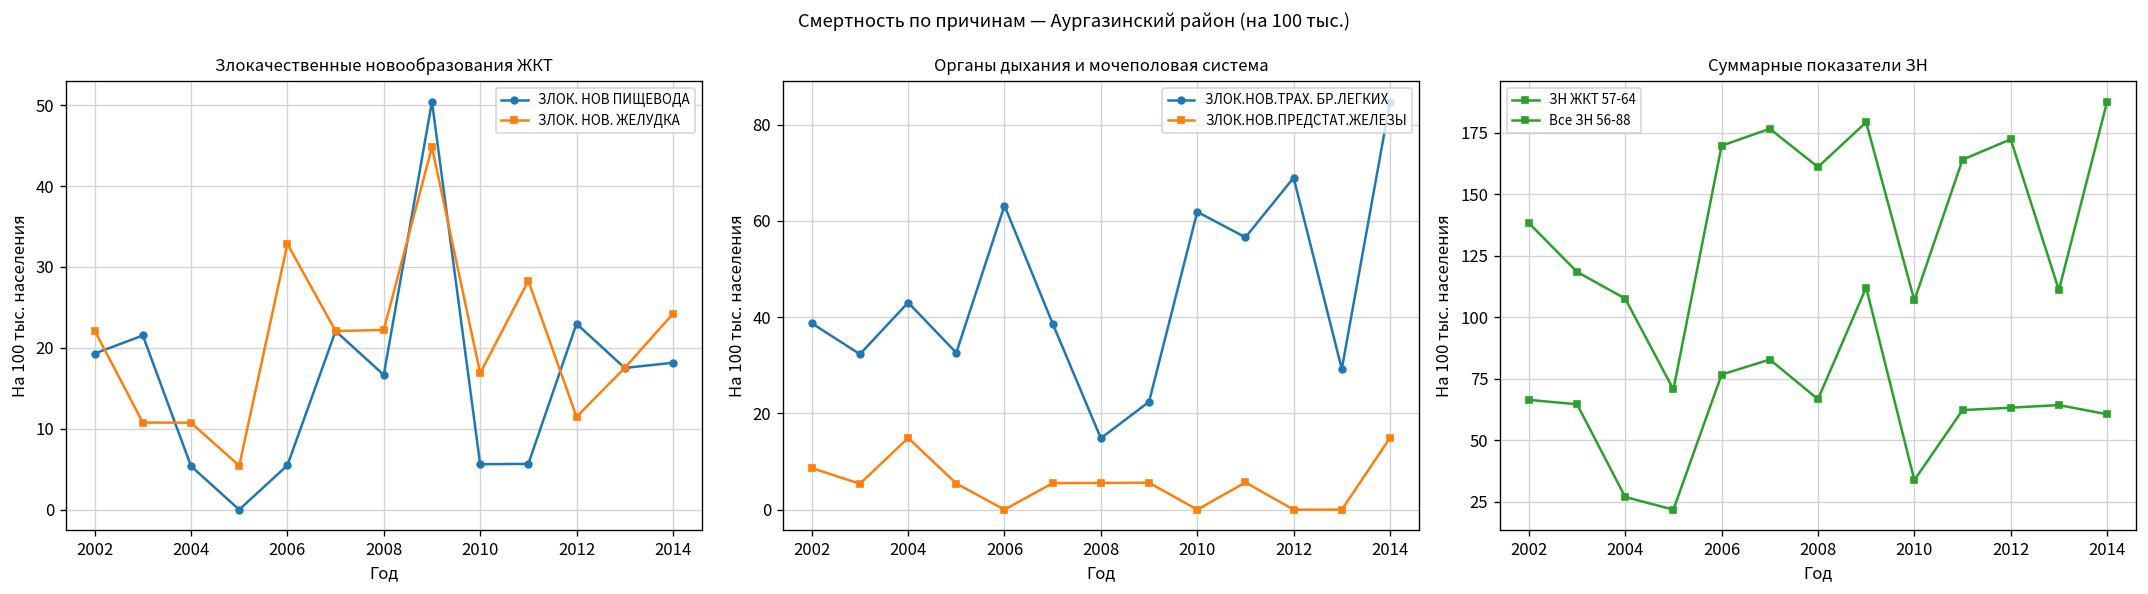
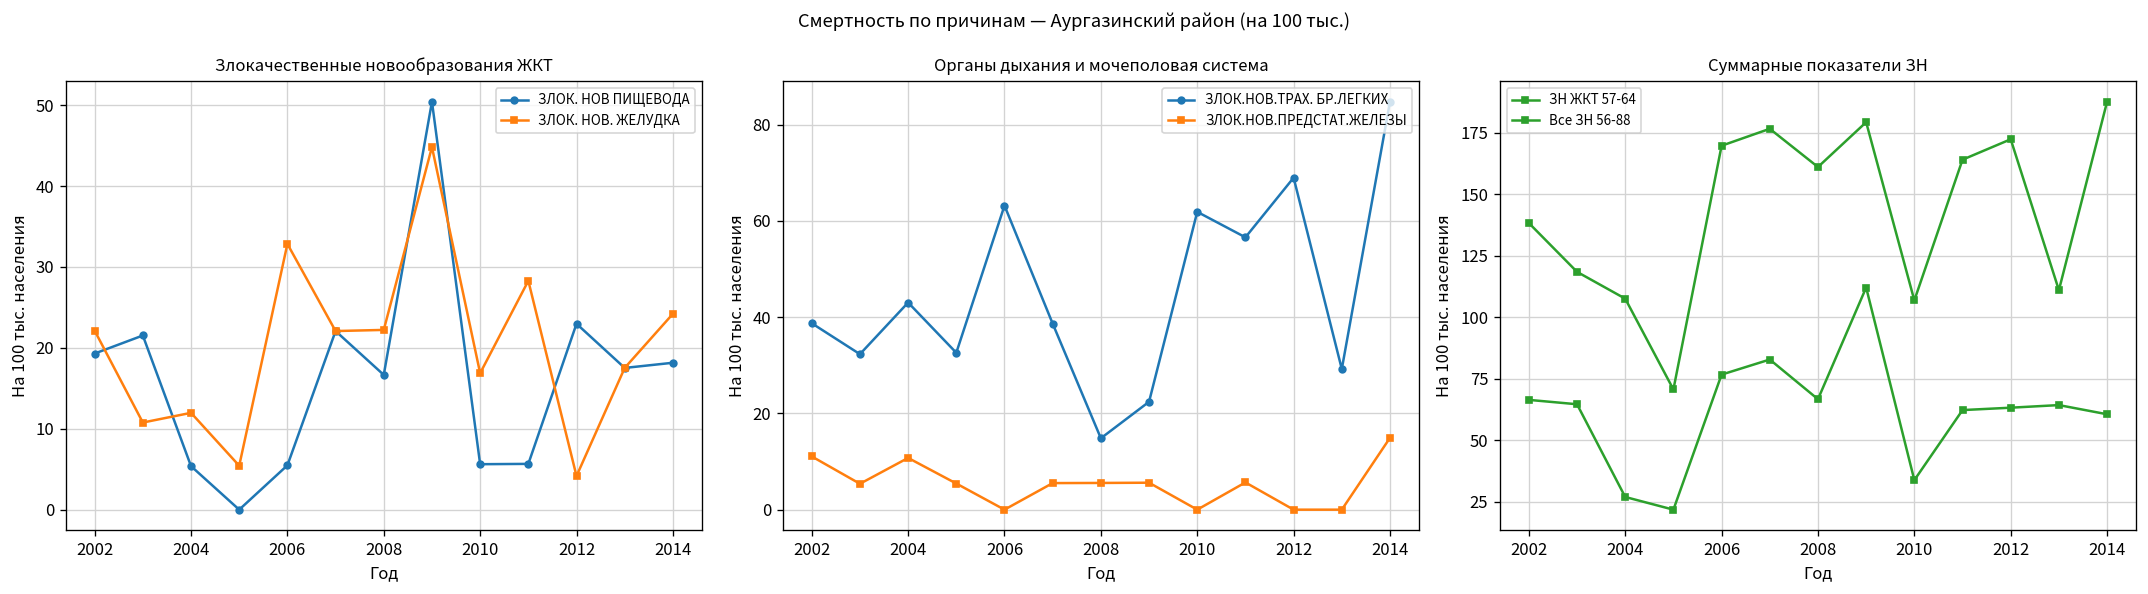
  {
    "Злокачественные новообразования ЖКТ": {
      "ЗЛОК. НОВ ПИЩЕВОДА": {
        "2002": 19,
        "2004": 5,
        "2006": 5,
        "2008": 17,
        "2010": 6,
        "2012": 23,
        "2014": 18
      },
      "ЗЛОК. НОВ. ЖЕЛУДКА": {
        "2002": 22,
-       "2004": 11,
+       "2004": 12,
        "2006": 33,
        "2008": 22,
        "2010": 17,
-       "2012": 11,
+       "2012": 4,
        "2014": 24
      }
    },
    "Органы дыхания и мочеполовая система": {
      "ЗЛОК.НОВ.ТРАХ. БР.ЛЕГКИХ": {
        "2002": 39,
        "2004": 43,
        "2006": 63,
        "2008": 15,
        "2010": 62,
        "2012": 69
      },
      "ЗЛОК.НОВ.ПРЕДСТАТ.ЖЕЛЕЗЫ": {
-       "2002": 9,
-       "2004": 15,
+       "2002": 11,
+       "2004": 11,
        "2006": 0,
        "2008": 6,
        "2010": 0,
        "2012": 0,
        "2014": 15
      }
    }
  }
